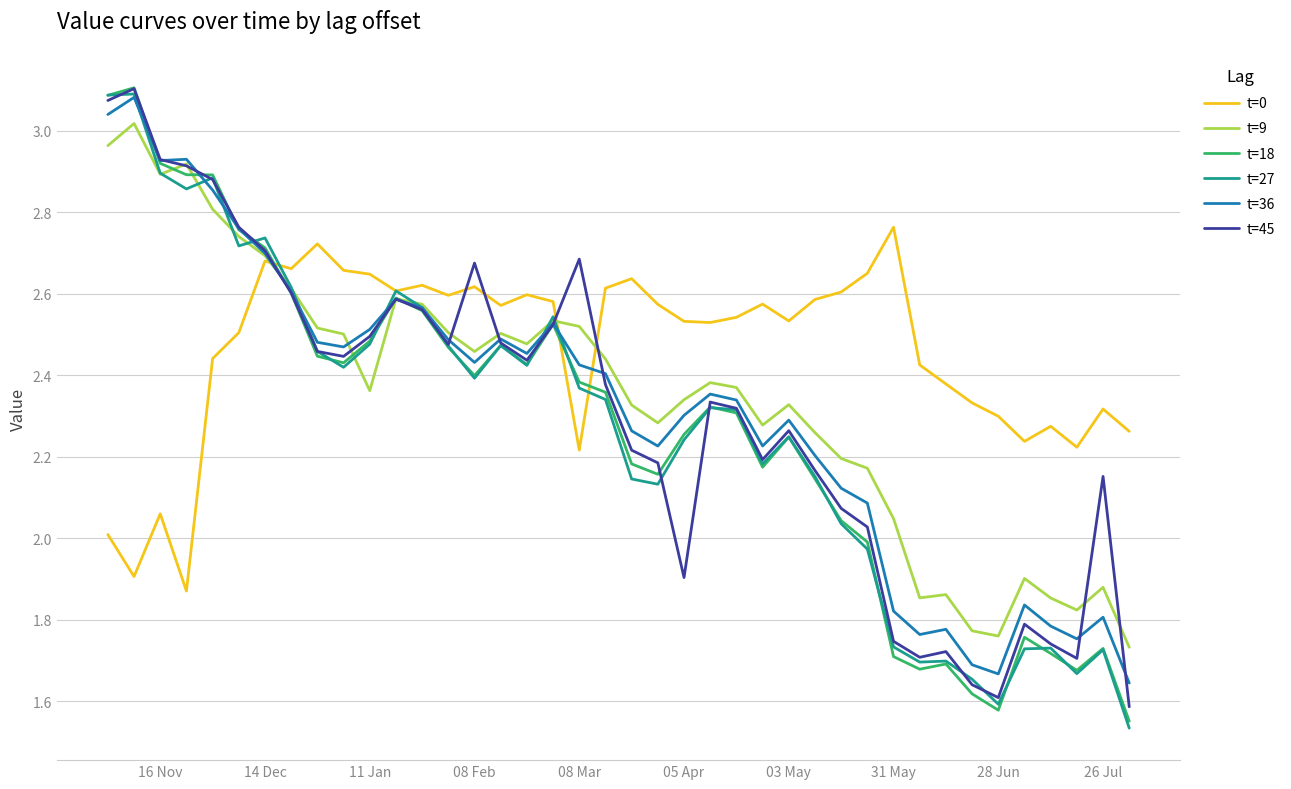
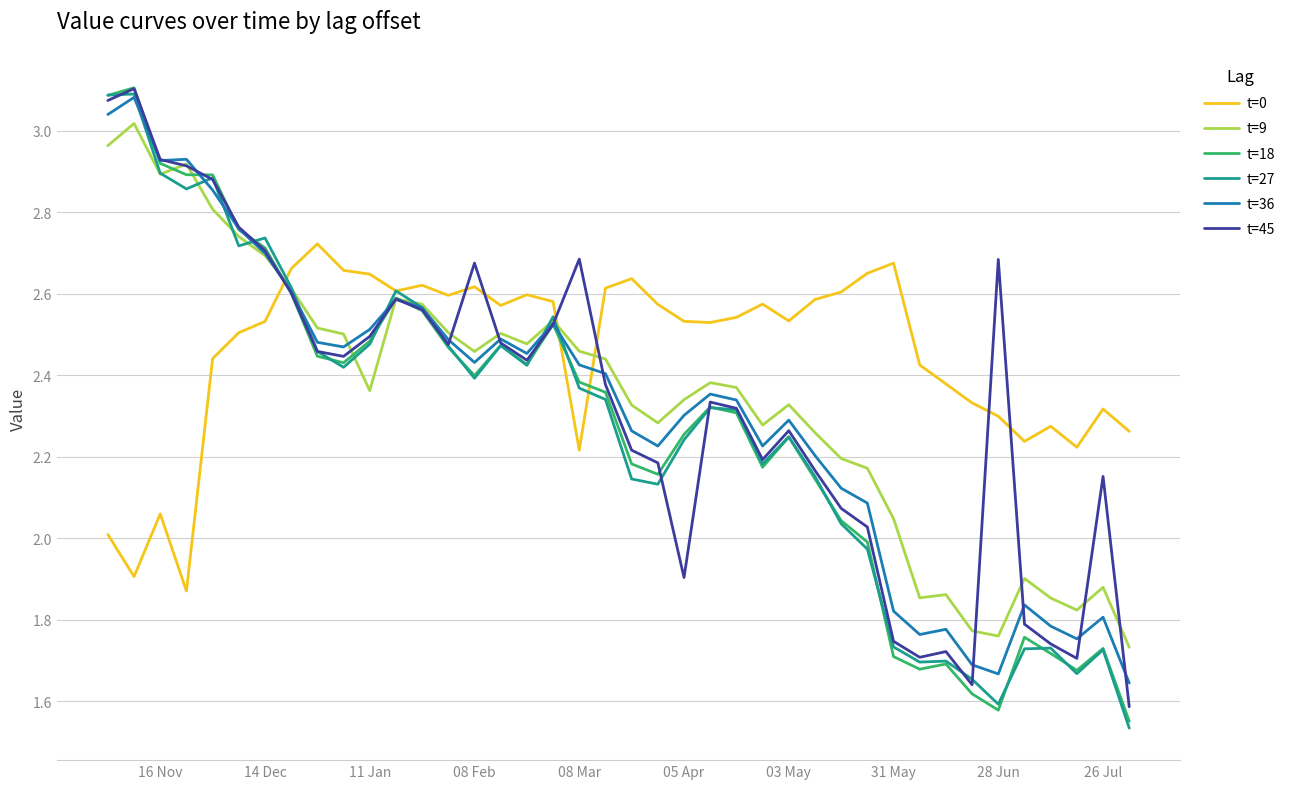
  {
    "t=0": {
      "16 Nov": 2.06,
-     "14 Dec": 2.68,
+     "14 Dec": 2.53,
      "11 Jan": 2.65,
      "08 Feb": 2.62,
      "08 Mar": 2.22,
      "05 Apr": 2.53,
      "03 May": 2.53,
-     "31 May": 2.76,
+     "31 May": 2.67,
      "28 Jun": 2.30,
      "26 Jul": 2.32
    },
    "t=9": {
      "11 Jan": 2.36,
      "08 Feb": 2.46,
-     "08 Mar": 2.52,
+     "08 Mar": 2.46,
      "05 Apr": 2.34,
      "03 May": 2.33,
      "31 May": 2.05,
      "28 Jun": 1.76,
      "26 Jul": 1.88
    },
    "t=45": {
      "14 Dec": 2.71,
      "11 Jan": 2.49,
      "08 Feb": 2.67,
      "08 Mar": 2.68,
      "05 Apr": 1.90,
      "03 May": 2.26,
      "31 May": 1.75,
-     "28 Jun": 1.61,
+     "28 Jun": 2.68,
      "26 Jul": 2.15
    }
  }
